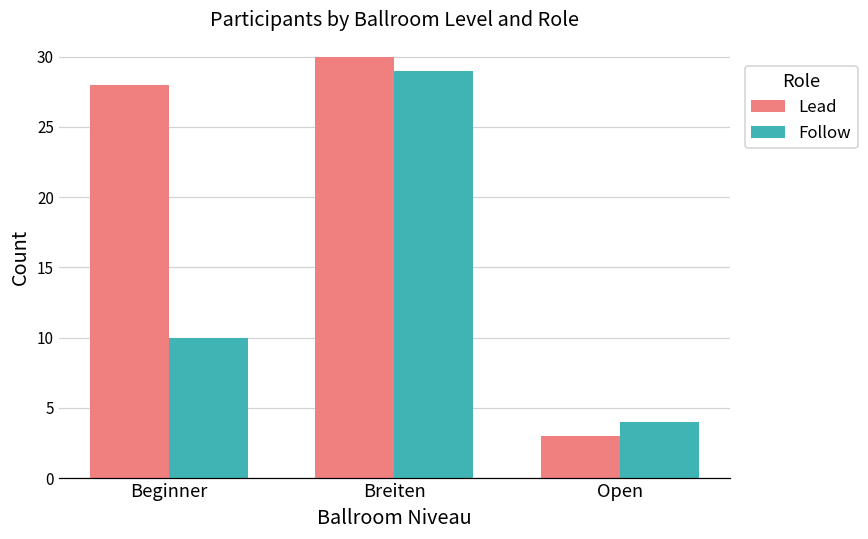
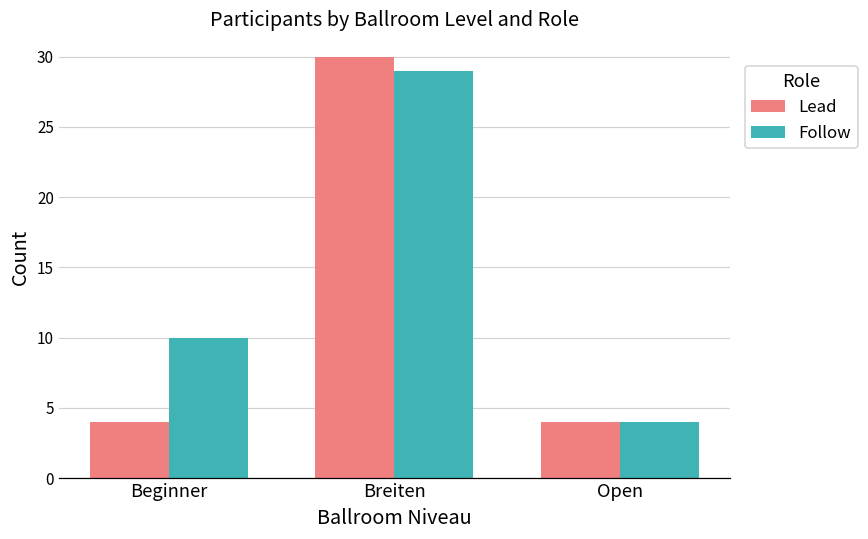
  {
    "Lead": {
-     "Beginner": 28,
+     "Beginner": 4,
      "Breiten": 30,
-     "Open": 3
+     "Open": 4
    },
    "Follow": {
      "Beginner": 10,
      "Breiten": 29,
      "Open": 4
    }
  }
